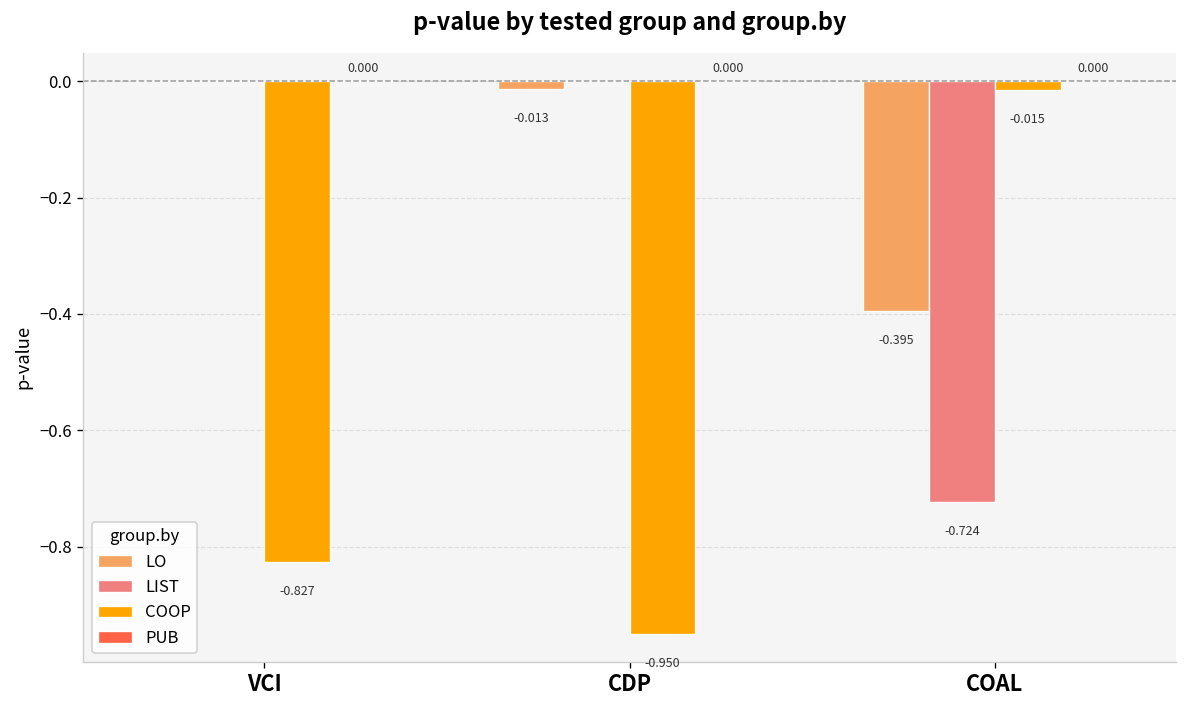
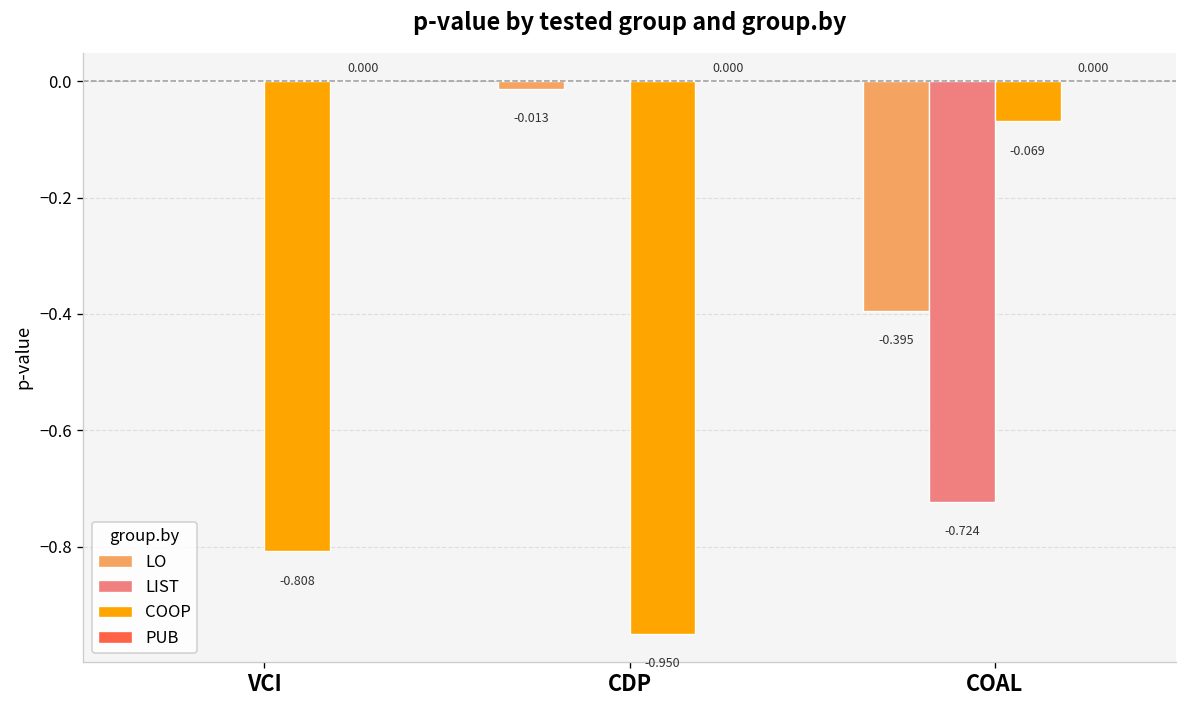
  {
    "COOP": {
-     "VCI": -0.827,
+     "VCI": -0.808,
      "CDP": -0.950,
-     "COAL": -0.015
+     "COAL": -0.069
    },
    "PUB": {
      "VCI": 0.000,
      "CDP": 0.000,
      "COAL": 0.000
    }
  }
